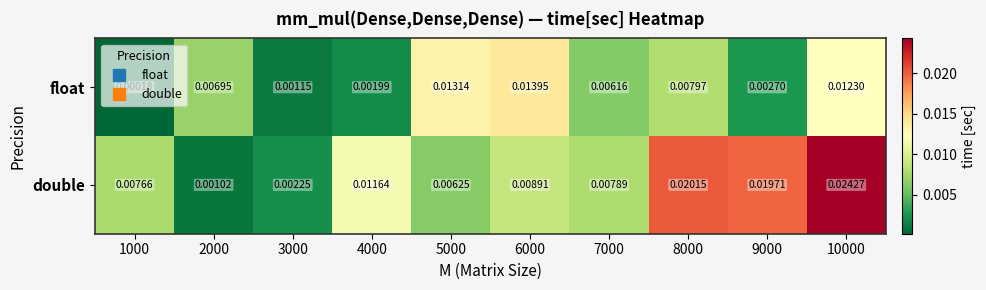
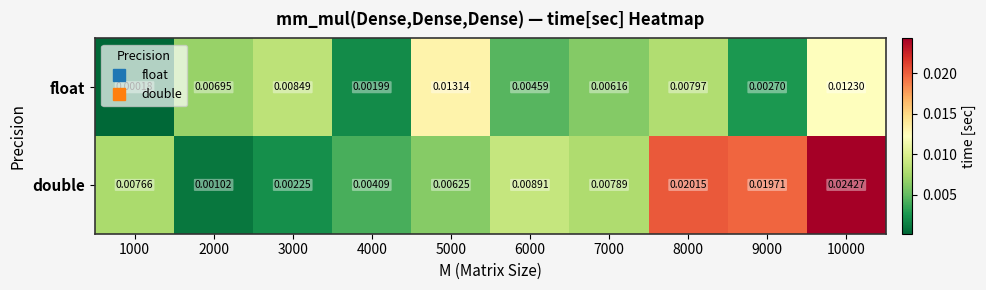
  {
    "float": {
-     "3000": 0.00115,
-     "6000": 0.01395
+     "3000": 0.00849,
+     "6000": 0.00459
    },
    "double": {
-     "4000": 0.01164
+     "4000": 0.00409
    }
  }
